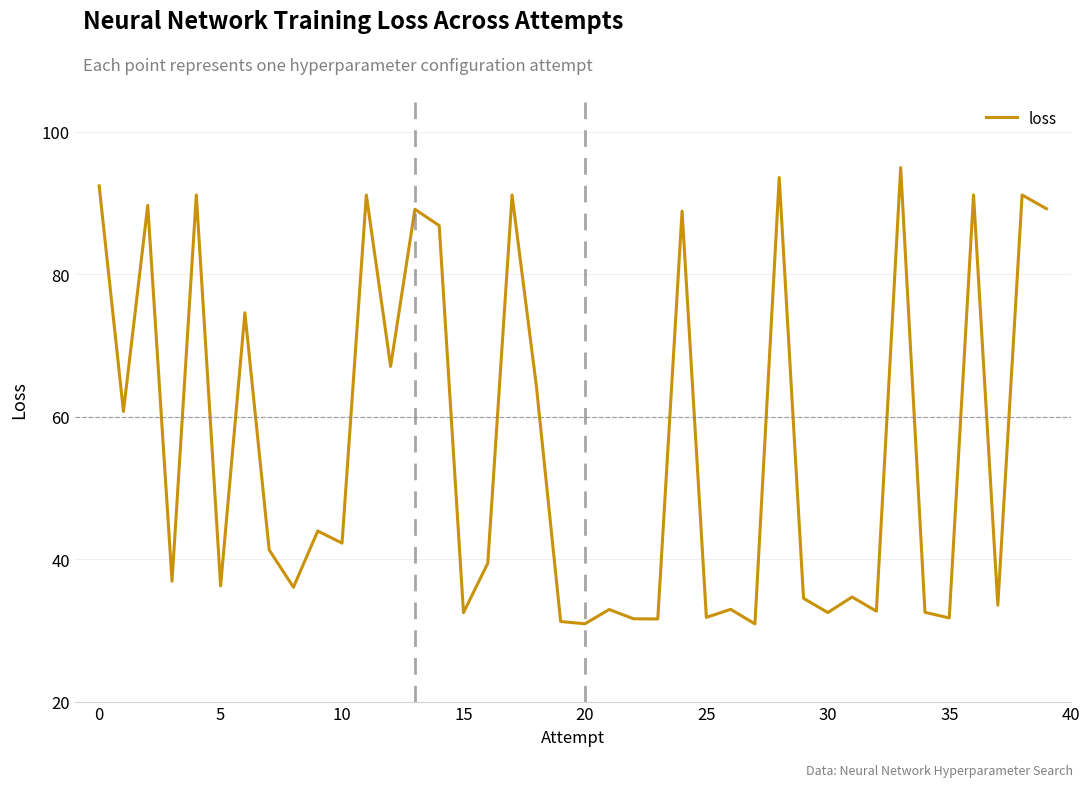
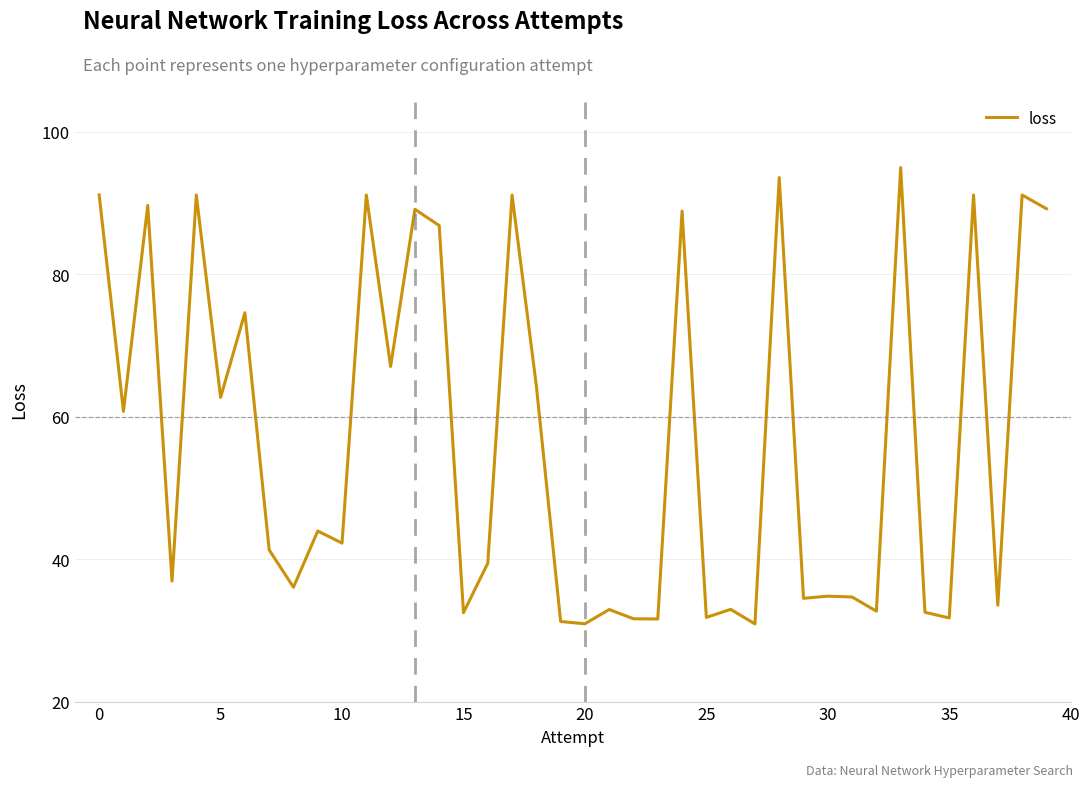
  {
-   "0": 92,
-   "5": 36,
+   "0": 91,
+   "5": 63,
    "10": 42,
    "15": 32,
    "20": 31,
    "25": 32,
-   "30": 32,
+   "30": 35,
    "35": 32
  }
